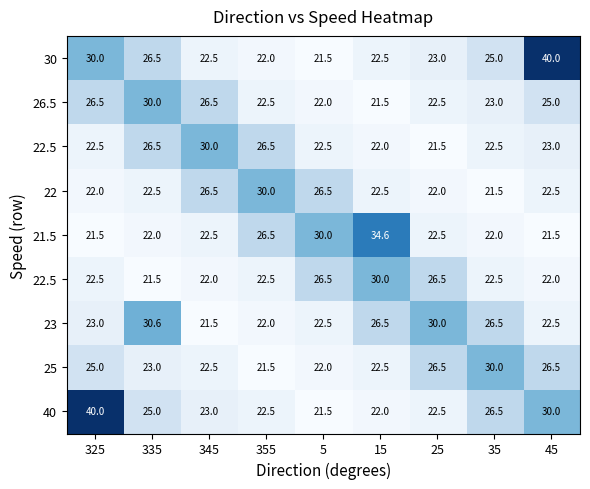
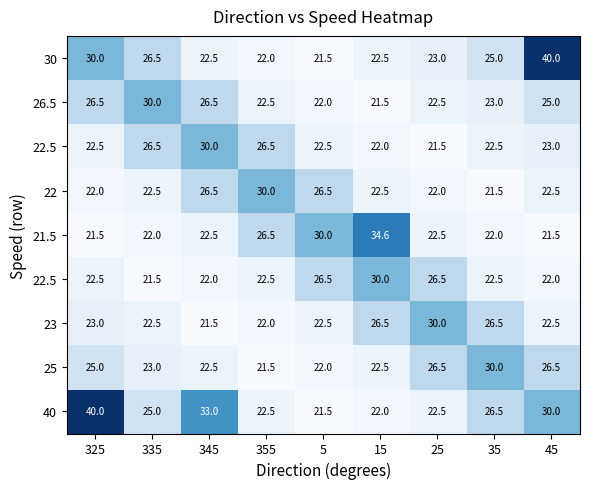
  {
    "30": {
      "325": 30.0,
      "335": 26.5,
      "345": 22.5,
      "355": 22.0,
      "5": 21.5,
      "15": 22.5,
      "25": 23.0,
      "35": 25.0,
      "45": 40.0
    },
    "26.5": {
      "325": 26.5,
      "335": 30.0,
      "345": 26.5,
      "355": 22.5,
      "5": 22.0,
      "15": 21.5,
      "25": 22.5,
      "35": 23.0,
      "45": 25.0
    },
    "22": {
      "325": 22.0,
      "335": 22.5,
      "345": 26.5,
      "355": 30.0,
      "5": 26.5,
      "15": 22.5,
      "25": 22.0,
      "35": 21.5,
      "45": 22.5
    },
    "21.5": {
      "325": 21.5,
      "335": 22.0,
      "345": 22.5,
      "355": 26.5,
      "5": 30.0,
      "15": 34.6,
      "25": 22.5,
      "35": 22.0,
      "45": 21.5
    },
    "23": {
      "325": 23.0,
-     "335": 30.6,
+     "335": 22.5,
      "345": 21.5,
      "355": 22.0,
      "5": 22.5,
      "15": 26.5,
      "25": 30.0,
      "35": 26.5,
      "45": 22.5
    },
    "25": {
      "325": 25.0,
      "335": 23.0,
      "345": 22.5,
      "355": 21.5,
      "5": 22.0,
      "15": 22.5,
      "25": 26.5,
      "35": 30.0,
      "45": 26.5
    },
    "40": {
      "325": 40.0,
      "335": 25.0,
-     "345": 23.0,
+     "345": 33.0,
      "355": 22.5,
      "5": 21.5,
      "15": 22.0,
      "25": 22.5,
      "35": 26.5,
      "45": 30.0
    }
  }
